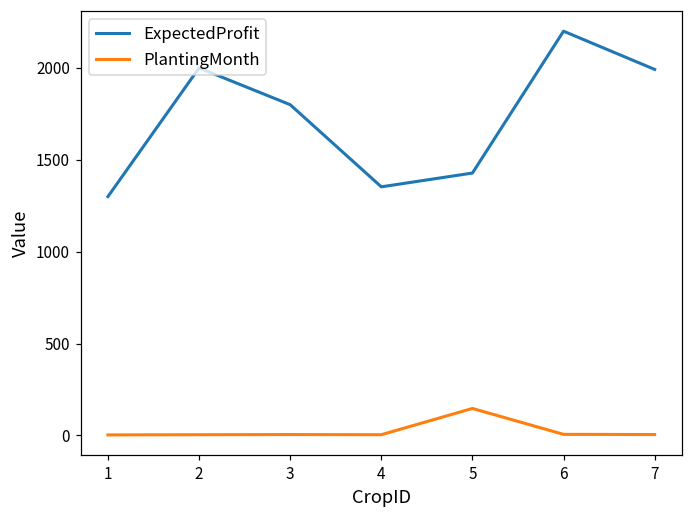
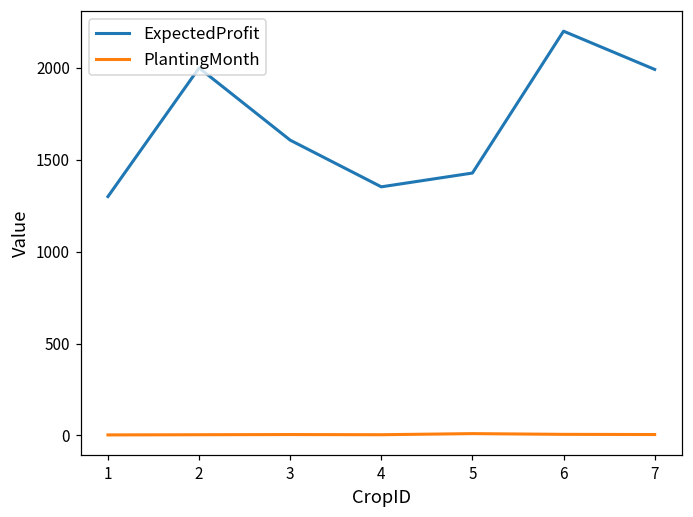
  {
    "ExpectedProfit": {
      "1": 1300,
-     "3": 1800,
+     "3": 1610,
      "4": 1350,
      "5": 1430,
      "6": 2200,
      "7": 1990
    },
    "PlantingMonth": {
      "1": 0,
      "2": 0,
      "3": 10,
      "4": 0,
-     "5": 150,
+     "5": 10,
      "6": 10,
      "7": 10
    }
  }
